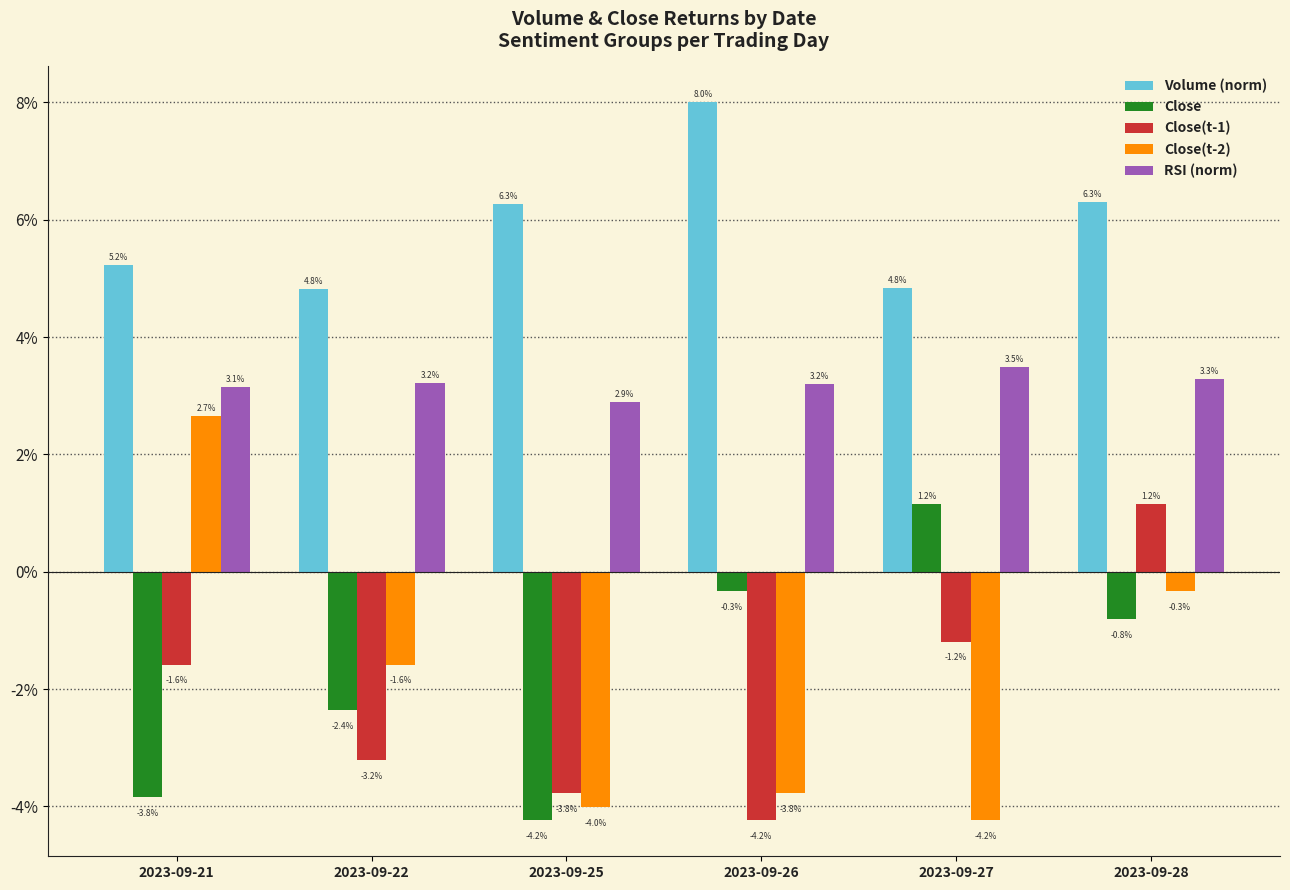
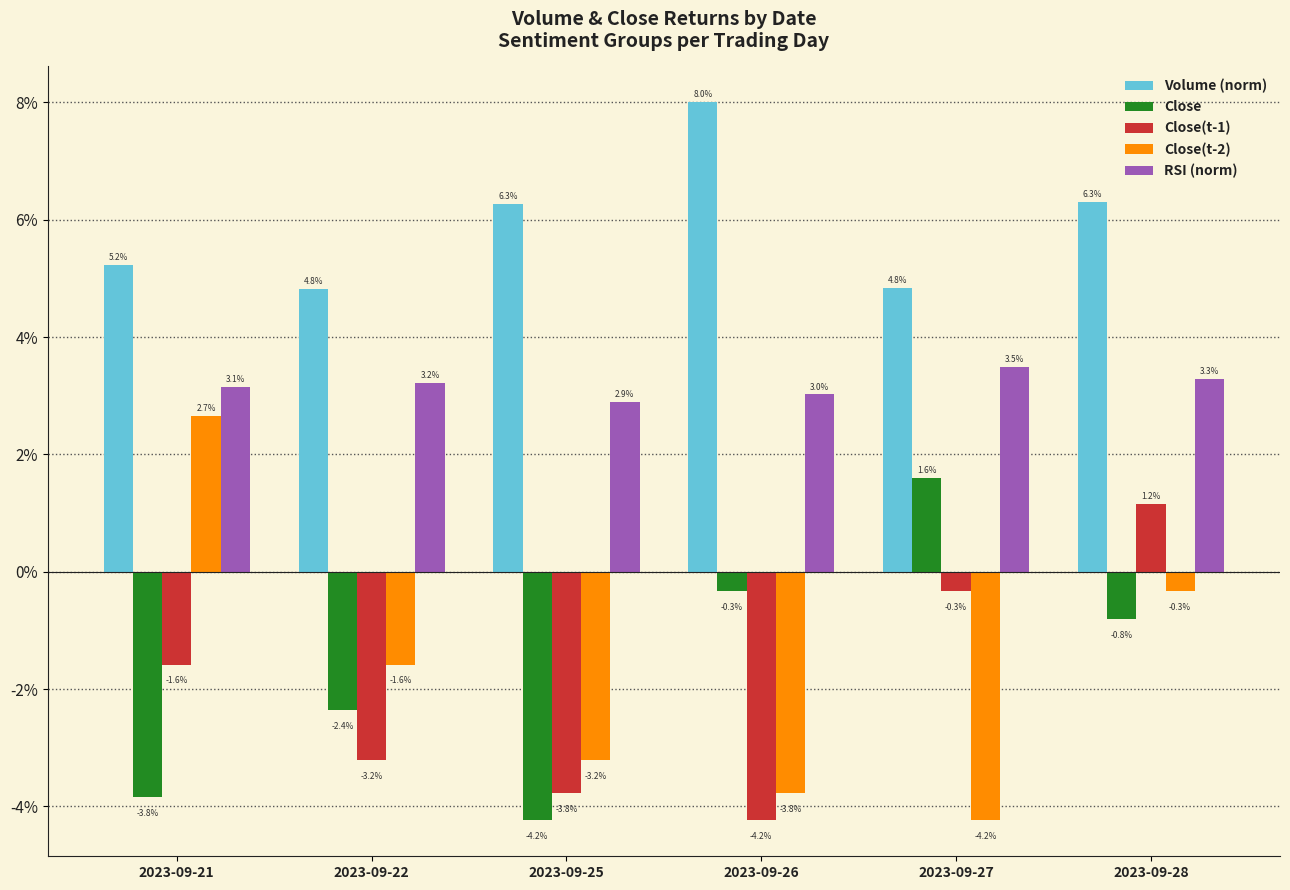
  {
    "Volume (norm)": {
      "2023-09-21": "5.2%",
      "2023-09-22": "4.8%",
      "2023-09-25": "6.3%",
      "2023-09-26": "8.0%",
      "2023-09-27": "4.8%",
      "2023-09-28": "6.3%"
    },
    "Close": {
      "2023-09-21": "-3.8%",
      "2023-09-22": "-2.4%",
      "2023-09-25": "-4.2%",
      "2023-09-26": "-0.3%",
-     "2023-09-27": "1.2%",
+     "2023-09-27": "1.6%",
      "2023-09-28": "-0.8%"
    },
    "Close(t-1)": {
      "2023-09-21": "-1.6%",
      "2023-09-22": "-3.2%",
      "2023-09-25": "-3.8%",
      "2023-09-26": "-4.2%",
-     "2023-09-27": "-1.2%",
+     "2023-09-27": "-0.3%",
      "2023-09-28": "1.2%"
    },
    "Close(t-2)": {
      "2023-09-21": "2.7%",
      "2023-09-22": "-1.6%",
-     "2023-09-25": "-4.0%",
+     "2023-09-25": "-3.2%",
      "2023-09-26": "-3.8%",
      "2023-09-27": "-4.2%",
      "2023-09-28": "-0.3%"
    },
    "RSI (norm)": {
      "2023-09-21": "3.1%",
      "2023-09-22": "3.2%",
      "2023-09-25": "2.9%",
-     "2023-09-26": "3.2%",
+     "2023-09-26": "3.0%",
      "2023-09-27": "3.5%",
      "2023-09-28": "3.3%"
    }
  }
